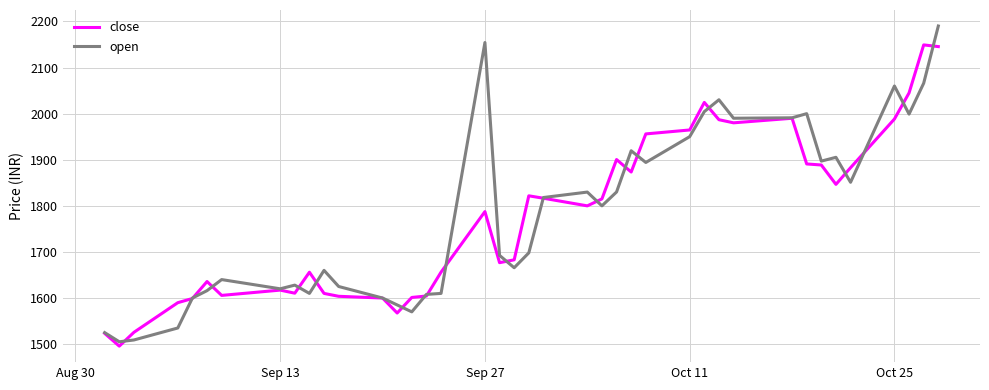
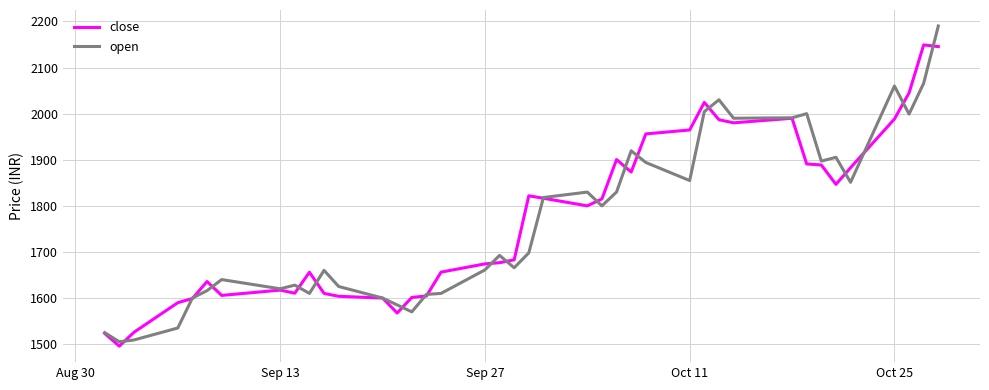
  {
    "close": {
-     "Sep 27": 1790,
+     "Sep 27": 1670,
      "Oct 11": 1960,
      "Oct 25": 1990
    },
    "open": {
-     "Sep 27": 2150,
-     "Oct 11": 1950,
+     "Sep 27": 1660,
+     "Oct 11": 1850,
      "Oct 25": 2060
    }
  }
